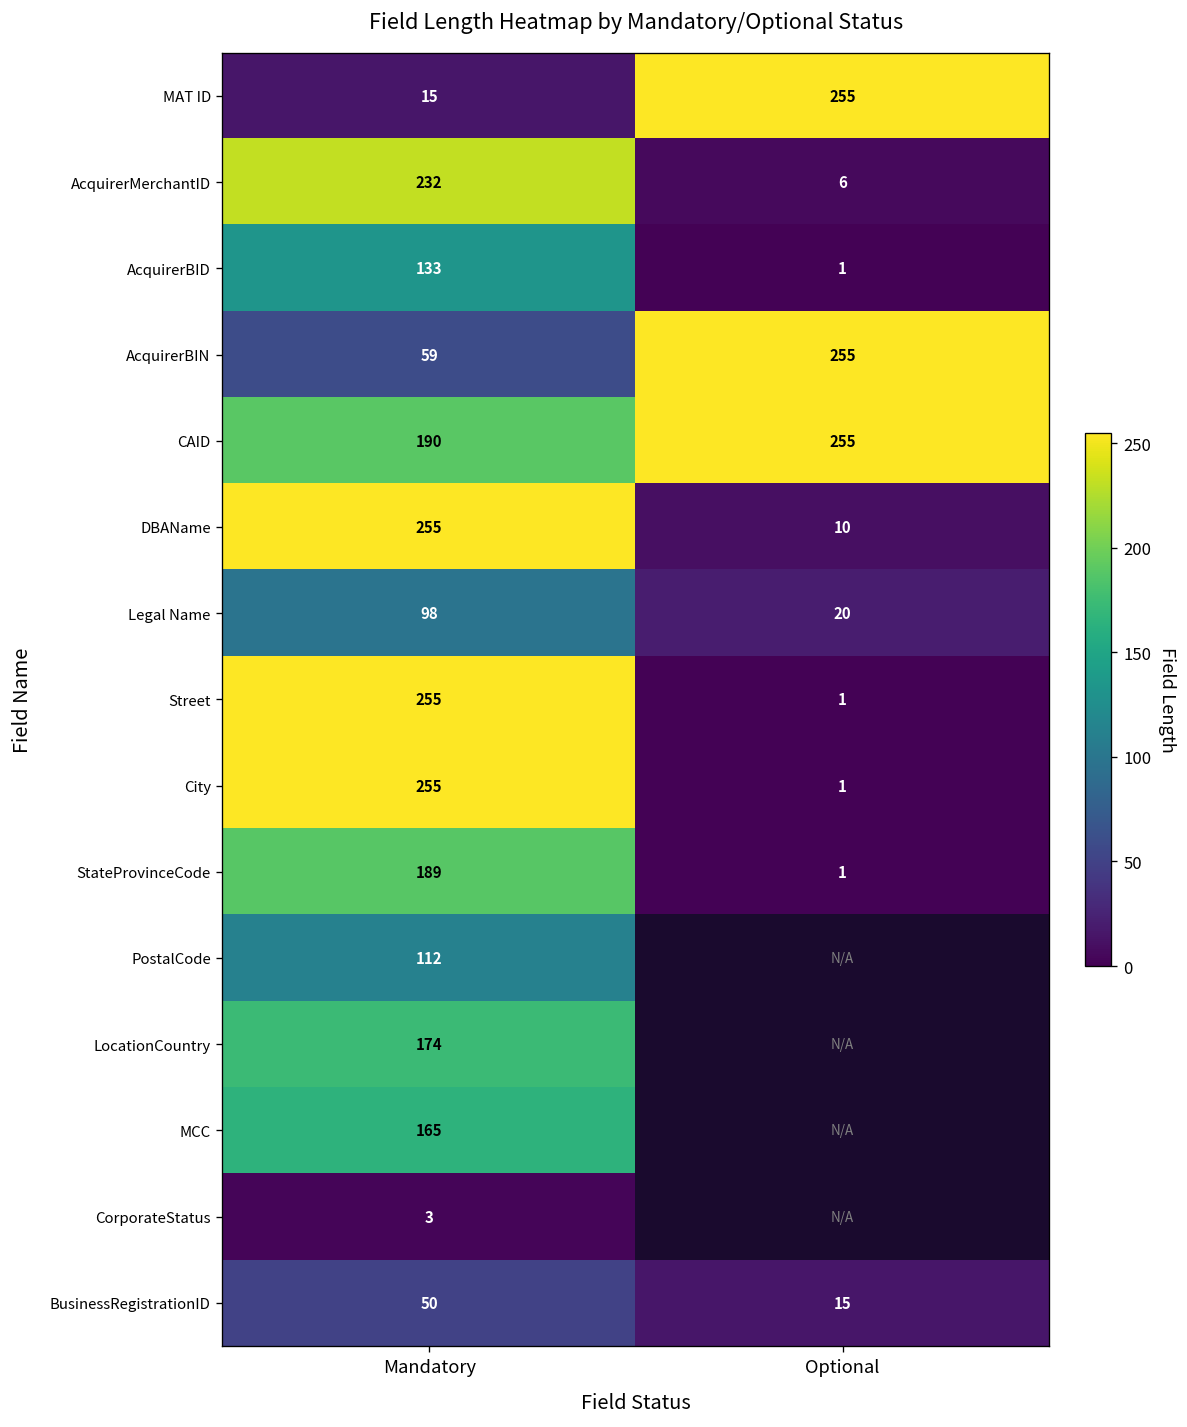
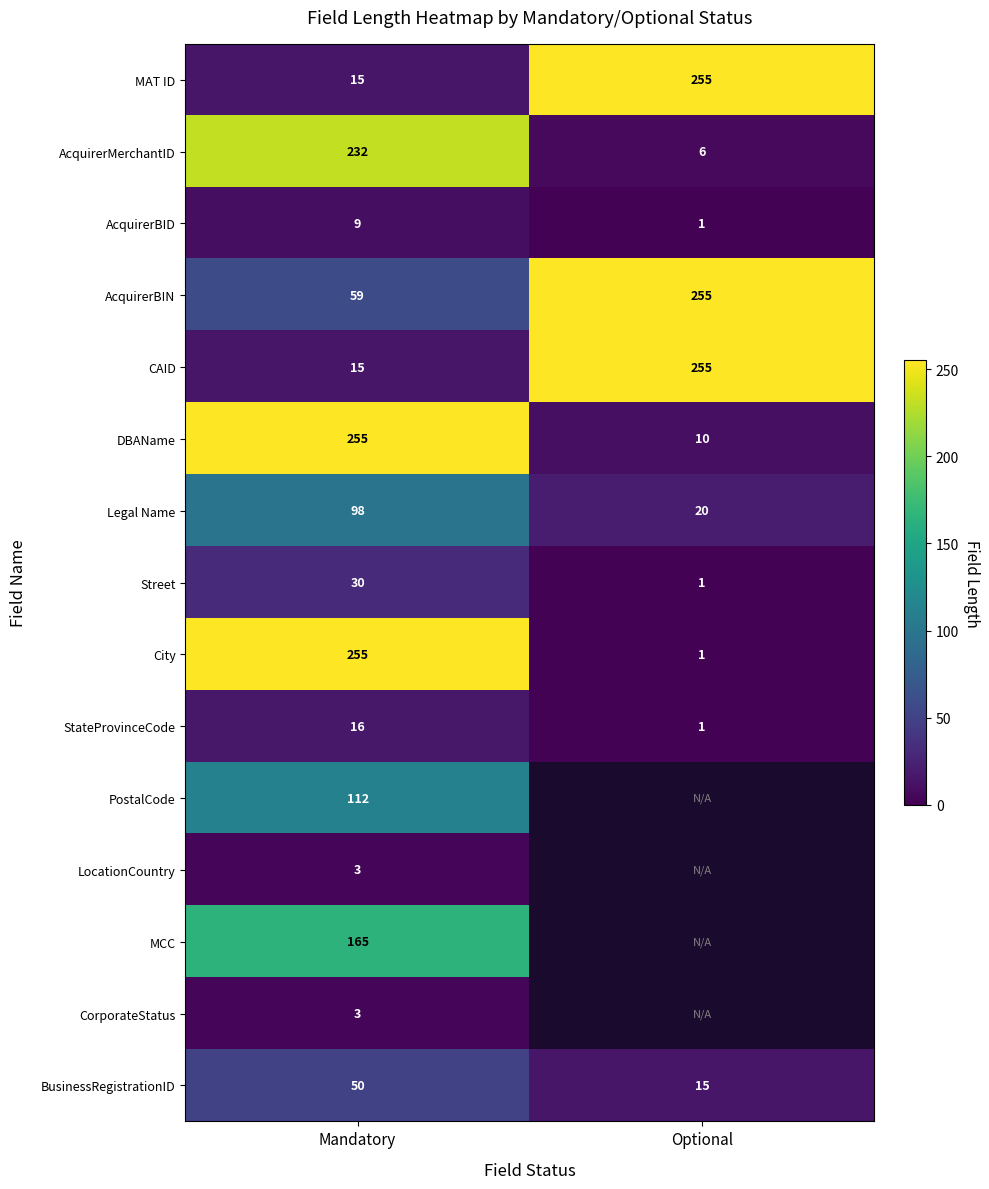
  {
    "MAT ID": {
      "Mandatory": 15,
      "Optional": 255
    },
    "AcquirerMerchantID": {
      "Mandatory": 232,
      "Optional": 6
    },
    "AcquirerBID": {
-     "Mandatory": 133,
+     "Mandatory": 9,
      "Optional": 1
    },
    "AcquirerBIN": {
      "Mandatory": 59,
      "Optional": 255
    },
    "CAID": {
-     "Mandatory": 190,
+     "Mandatory": 15,
      "Optional": 255
    },
    "DBAName": {
      "Mandatory": 255,
      "Optional": 10
    },
    "Legal Name": {
      "Mandatory": 98,
      "Optional": 20
    },
    "Street": {
-     "Mandatory": 255,
+     "Mandatory": 30,
      "Optional": 1
    },
    "City": {
      "Mandatory": 255,
      "Optional": 1
    },
    "StateProvinceCode": {
-     "Mandatory": 189,
+     "Mandatory": 16,
      "Optional": 1
    },
    "PostalCode": {
      "Mandatory": 112
    },
    "LocationCountry": {
-     "Mandatory": 174
+     "Mandatory": 3
    },
    "MCC": {
      "Mandatory": 165
    },
    "CorporateStatus": {
      "Mandatory": 3
    },
    "BusinessRegistrationID": {
      "Mandatory": 50,
      "Optional": 15
    }
  }
